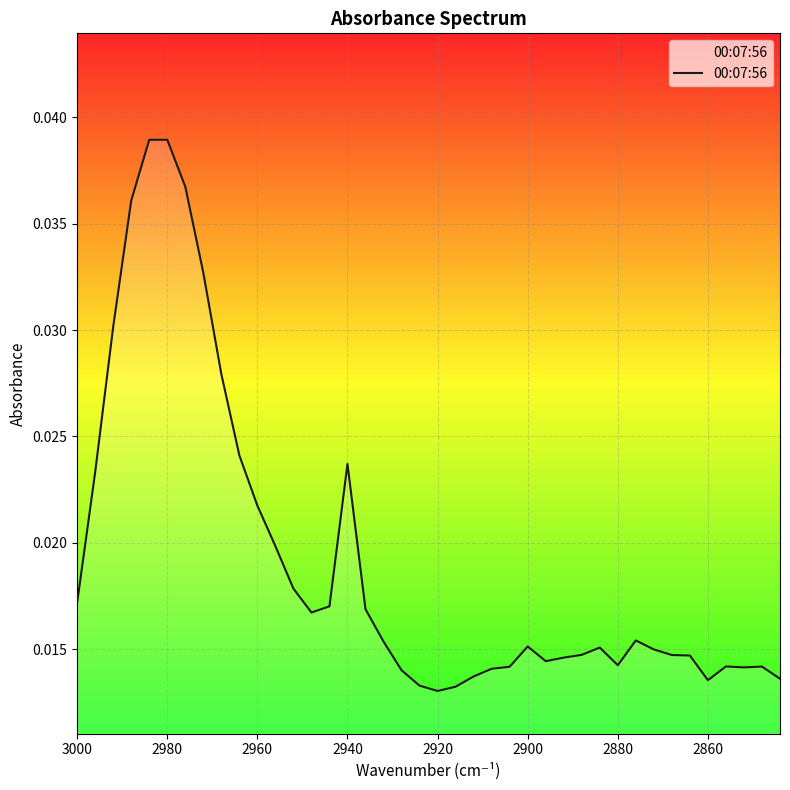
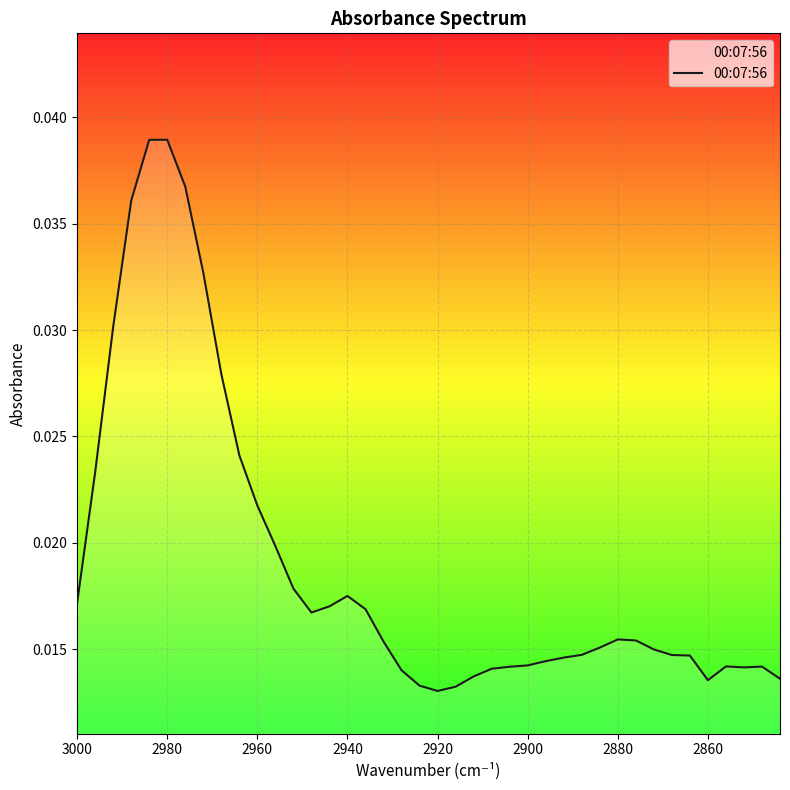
  {
    "3000": 0.0172,
    "2980": 0.0389,
    "2960": 0.0218,
-   "2940": 0.0237,
+   "2940": 0.0175,
    "2920": 0.0130,
-   "2900": 0.0151,
-   "2880": 0.0143,
+   "2900": 0.0142,
+   "2880": 0.0155,
    "2860": 0.0136
  }
